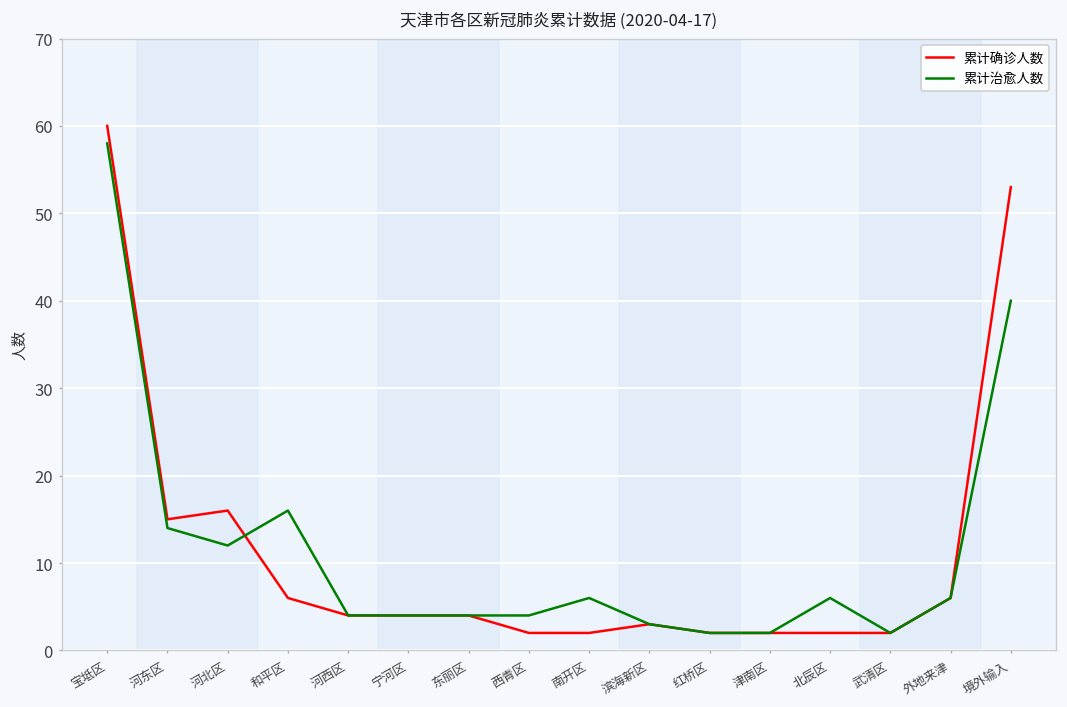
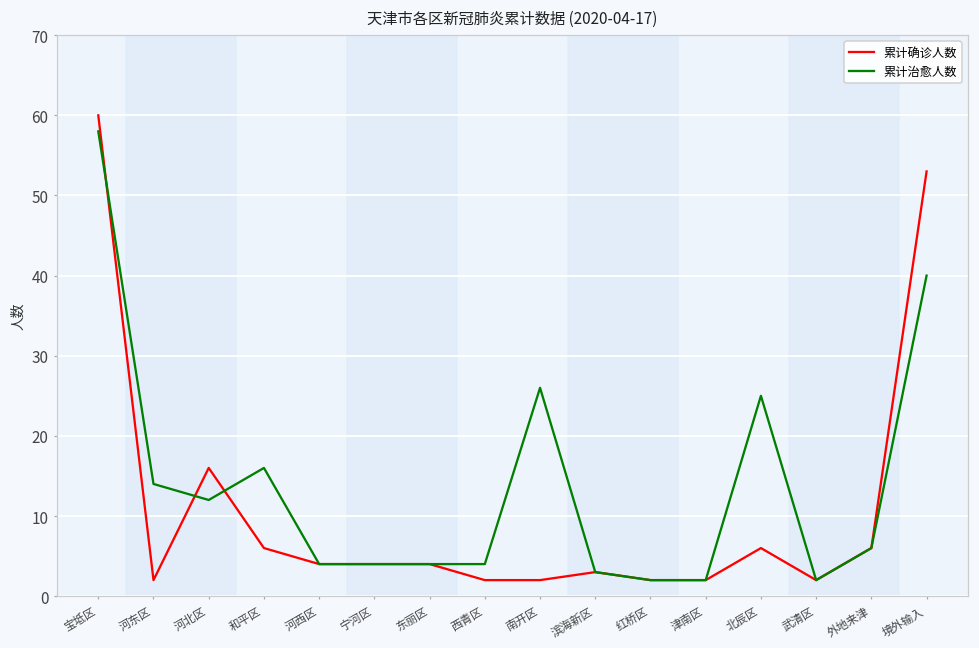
  {
    "累计确诊人数": {
      "宝坻区": 60,
-     "河东区": 15,
+     "河东区": 2,
      "河北区": 16,
      "和平区": 6,
      "西青区": 2,
      "南开区": 2,
-     "北辰区": 2,
+     "北辰区": 6,
      "境外输入": 53
    },
    "累计治愈人数": {
      "宝坻区": 58,
      "河东区": 14,
      "河北区": 12,
      "和平区": 16,
      "西青区": 4,
-     "南开区": 6,
-     "北辰区": 6,
+     "南开区": 26,
+     "北辰区": 25,
      "境外输入": 40
    }
  }
